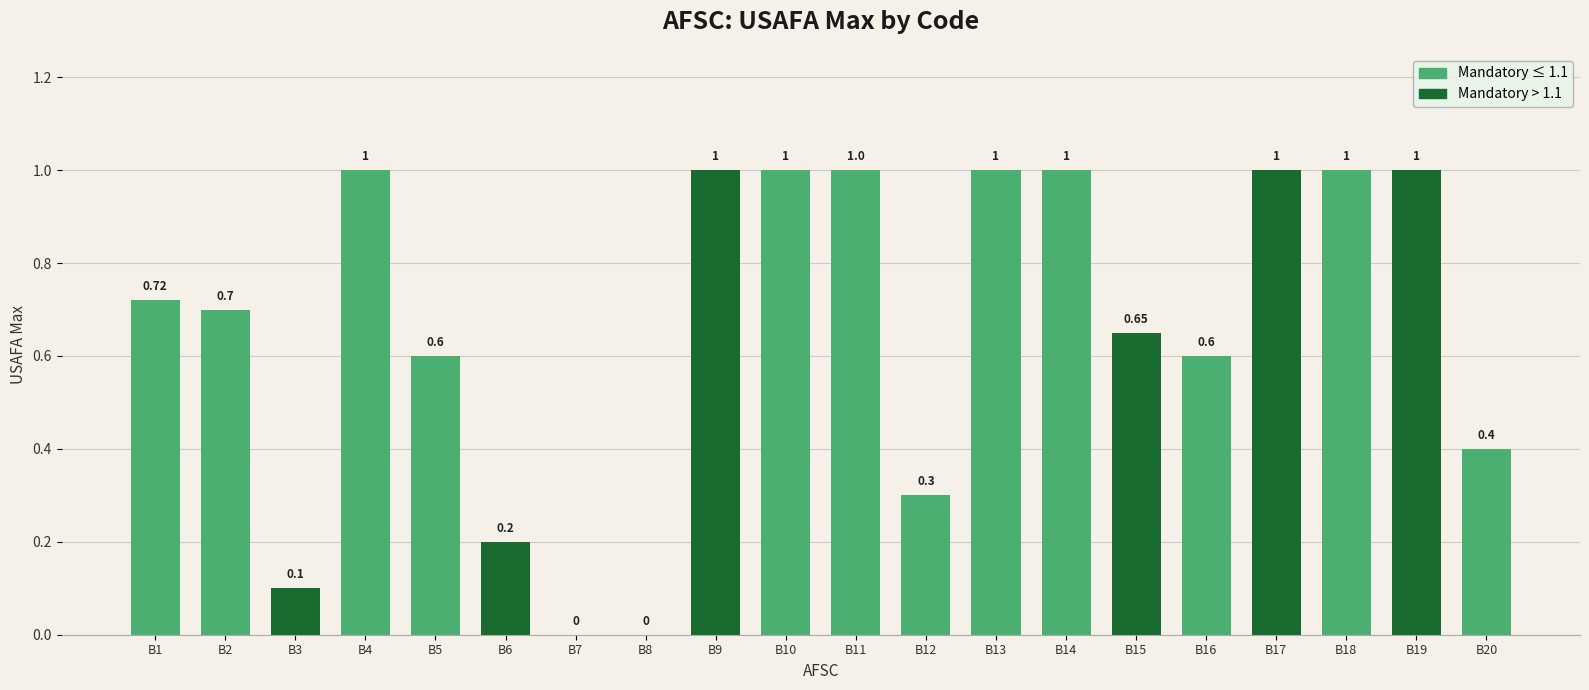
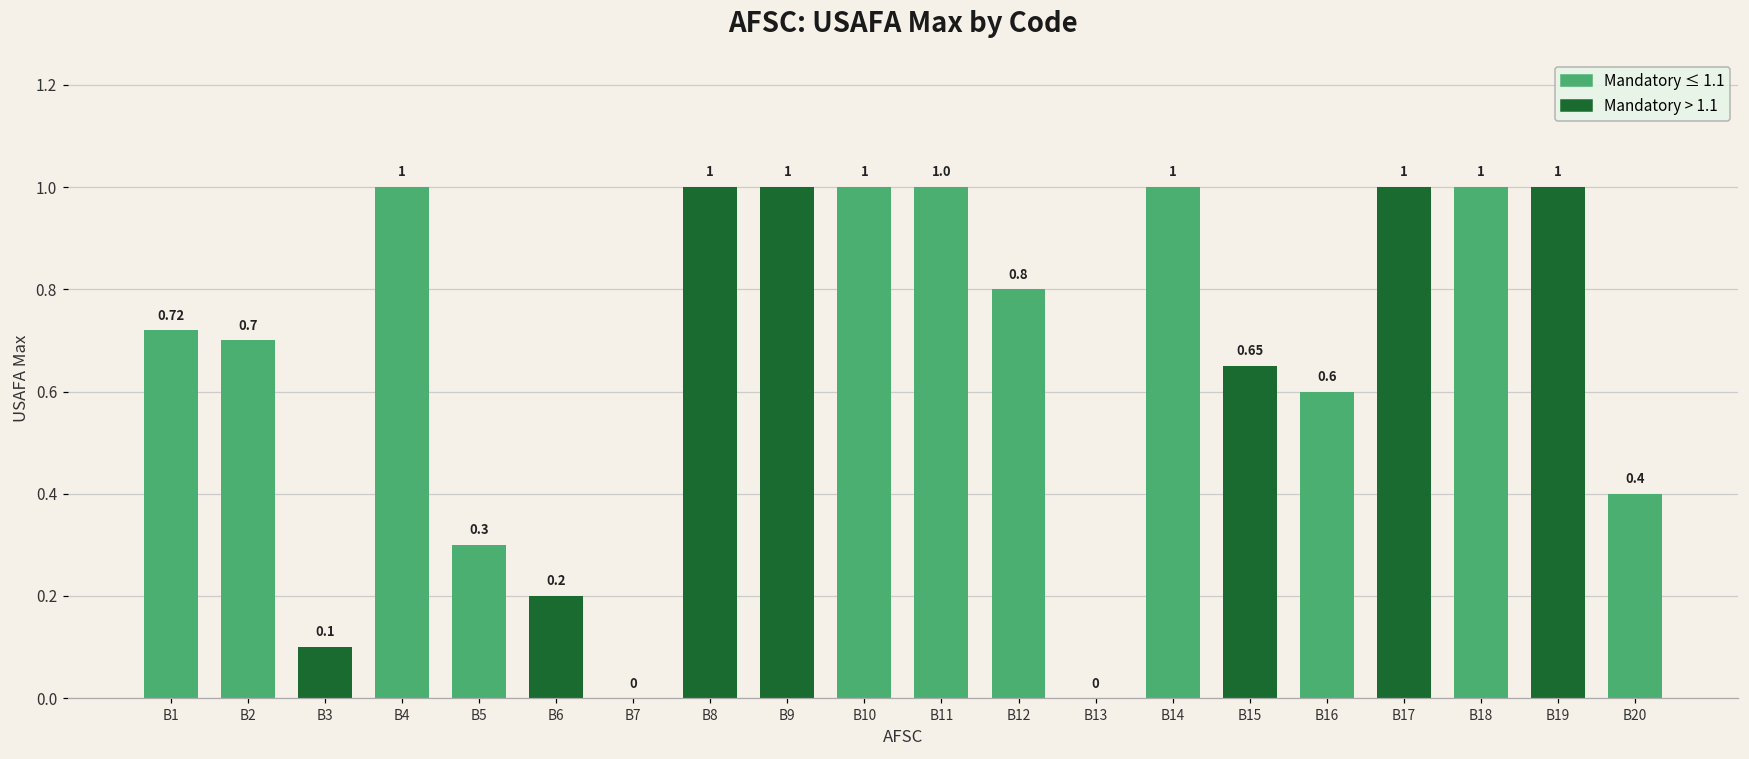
  {
    "B1": 0.72,
    "B2": 0.7,
    "B3": 0.1,
    "B4": 1,
-   "B5": 0.6,
+   "B5": 0.3,
    "B6": 0.2,
    "B7": 0,
-   "B8": 0,
+   "B8": 1,
    "B9": 1,
    "B10": 1,
    "B11": 1.0,
-   "B12": 0.3,
-   "B13": 1,
+   "B12": 0.8,
+   "B13": 0,
    "B14": 1,
    "B15": 0.65,
    "B16": 0.6,
    "B17": 1,
    "B18": 1,
    "B19": 1,
    "B20": 0.4
  }
